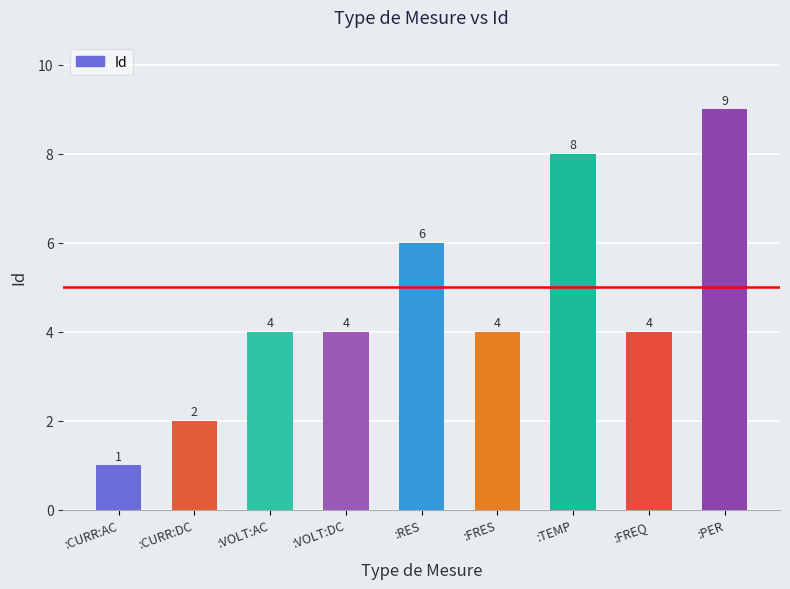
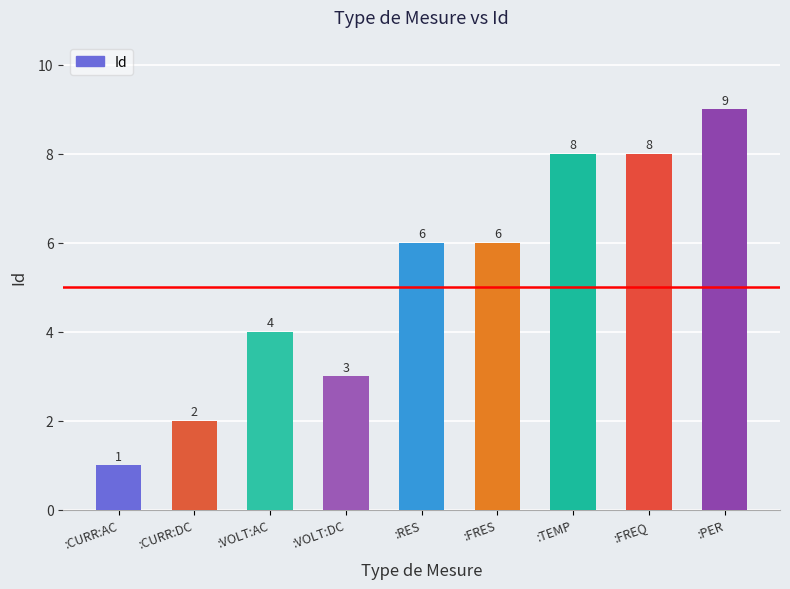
  {
    ":CURR:AC": 1,
    ":CURR:DC": 2,
    ":VOLT:AC": 4,
-   ":VOLT:DC": 4,
+   ":VOLT:DC": 3,
    ":RES": 6,
-   ":FRES": 4,
+   ":FRES": 6,
    ":TEMP": 8,
-   ":FREQ": 4,
+   ":FREQ": 8,
    ":PER": 9
  }
